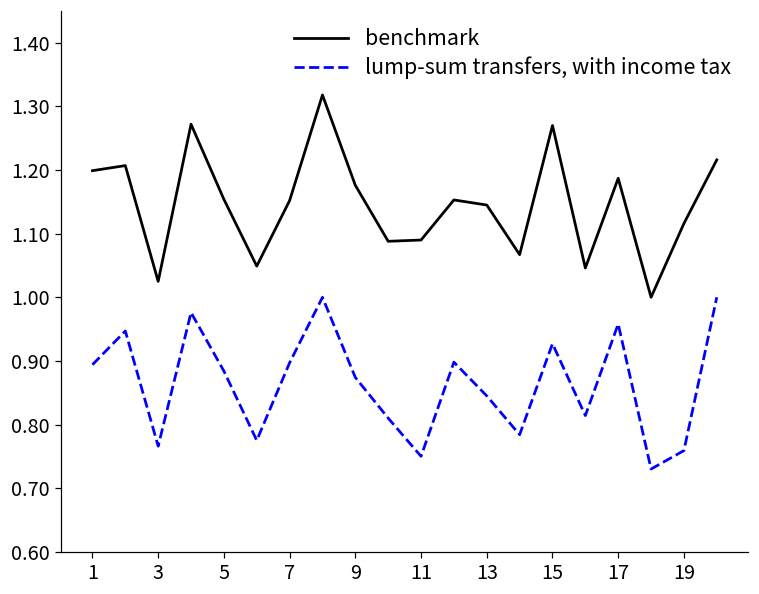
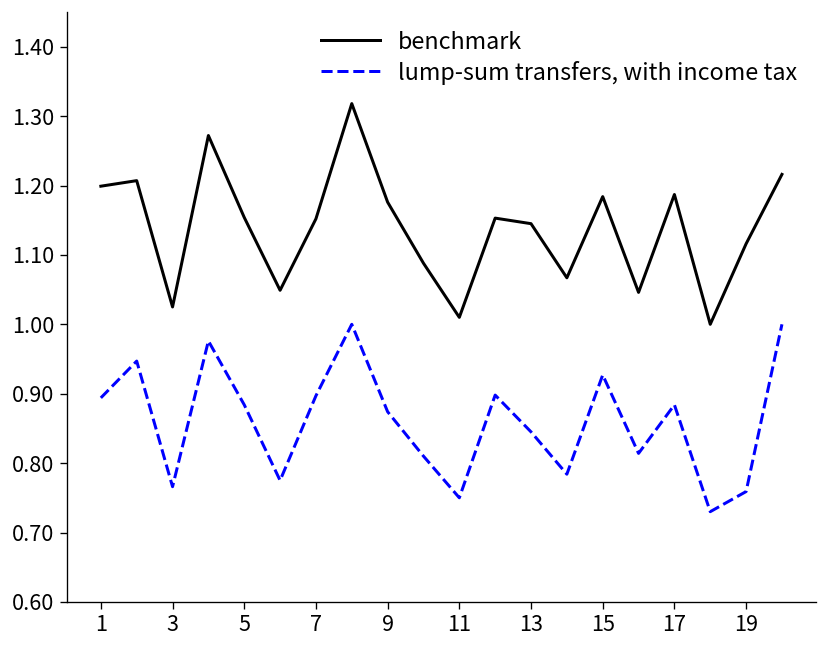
  {
    "benchmark": {
      "1": 1.20,
      "3": 1.03,
      "5": 1.15,
      "7": 1.15,
      "9": 1.18,
-     "11": 1.09,
+     "11": 1.01,
      "13": 1.15,
-     "15": 1.27,
+     "15": 1.18,
      "17": 1.19,
      "19": 1.12
    },
    "lump-sum transfers, with income tax": {
      "1": 0.89,
      "3": 0.77,
      "5": 0.88,
      "7": 0.90,
      "9": 0.87,
      "11": 0.75,
      "13": 0.85,
      "15": 0.93,
-     "17": 0.96,
+     "17": 0.88,
      "19": 0.76
    }
  }
